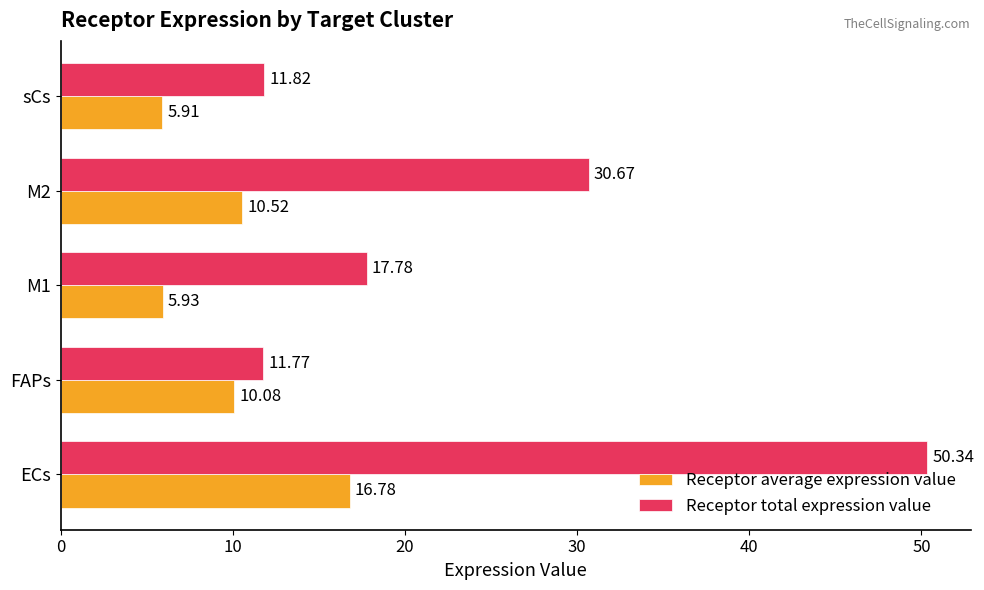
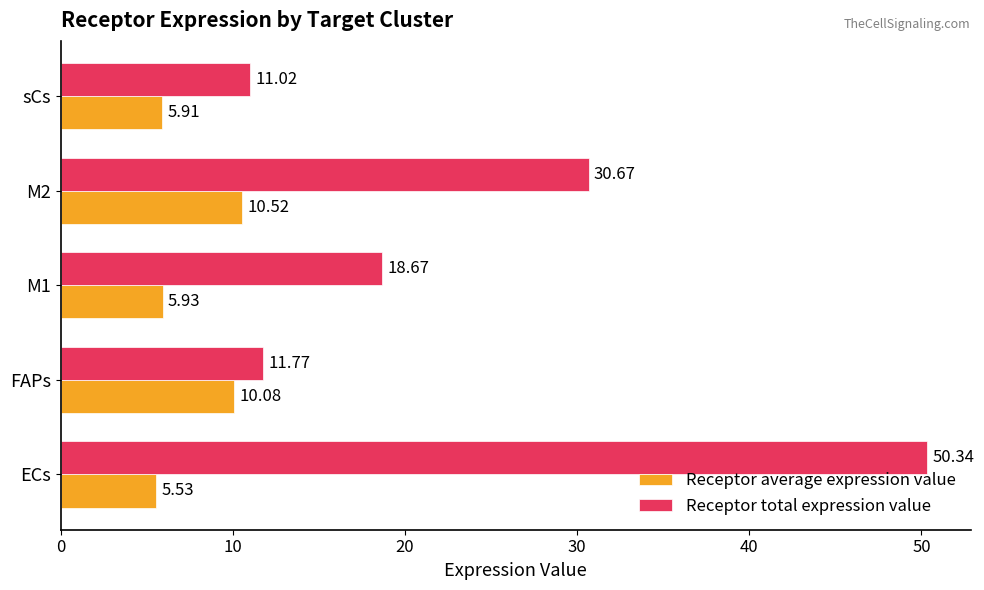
  {
    "Receptor average expression value": {
      "sCs": 5.91,
      "M2": 10.52,
      "M1": 5.93,
      "FAPs": 10.08,
-     "ECs": 16.78
+     "ECs": 5.53
    },
    "Receptor total expression value": {
-     "sCs": 11.82,
+     "sCs": 11.02,
      "M2": 30.67,
-     "M1": 17.78,
+     "M1": 18.67,
      "FAPs": 11.77,
      "ECs": 50.34
    }
  }
